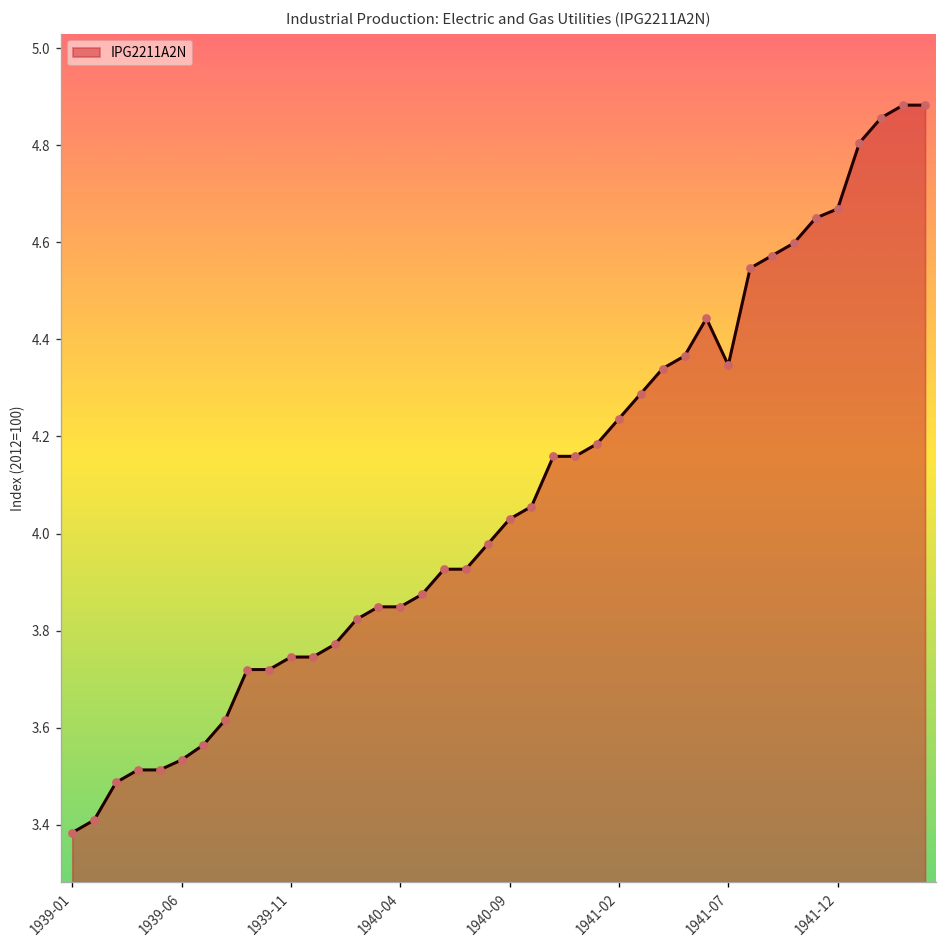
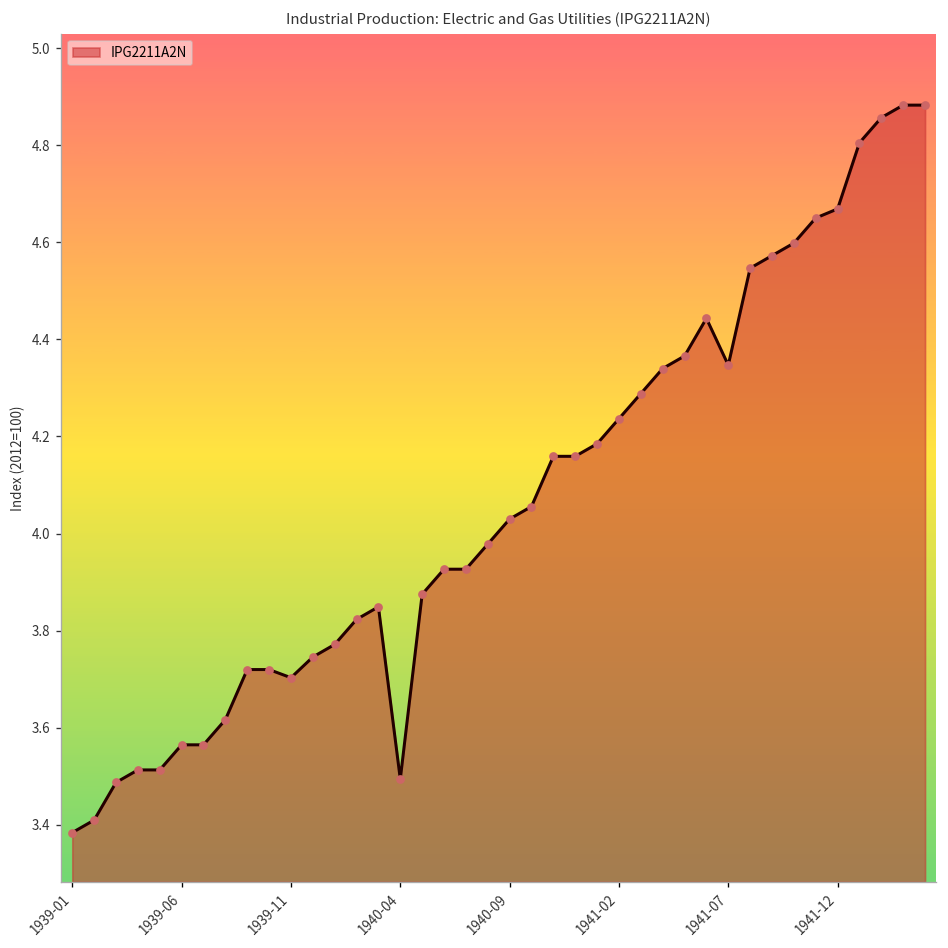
  {
    "1939-01": 3.38,
-   "1939-06": 3.53,
-   "1939-11": 3.75,
-   "1940-04": 3.85,
+   "1939-06": 3.57,
+   "1939-11": 3.70,
+   "1940-04": 3.49,
    "1940-09": 4.03,
    "1941-02": 4.24,
    "1941-07": 4.35,
    "1941-12": 4.67
  }
